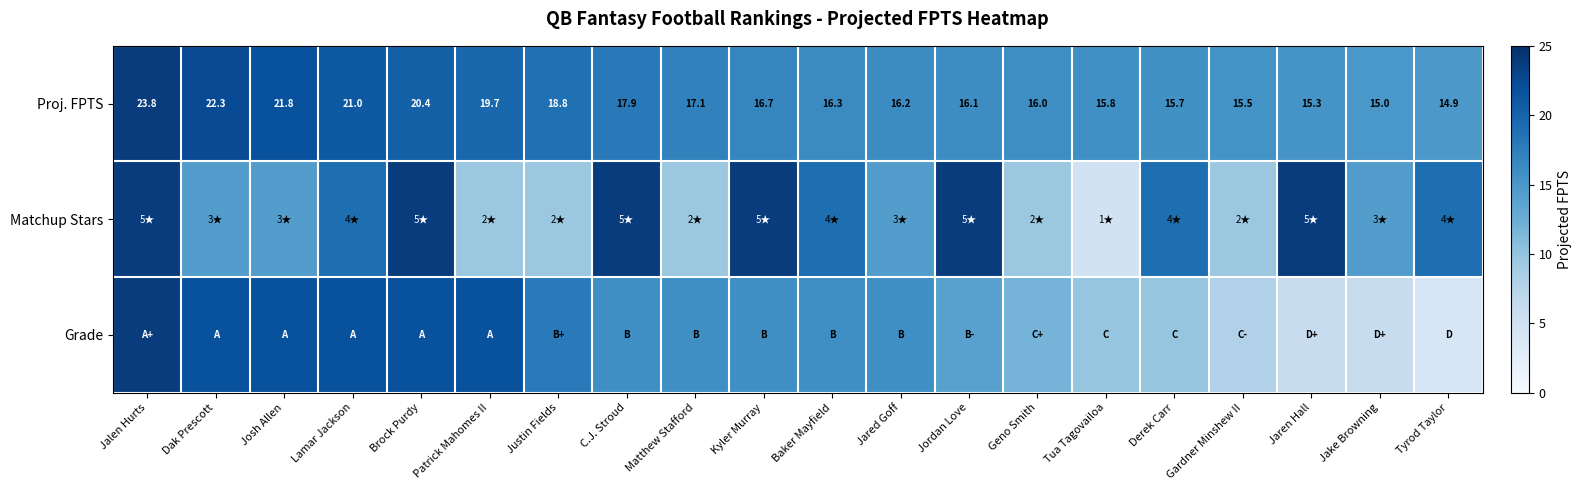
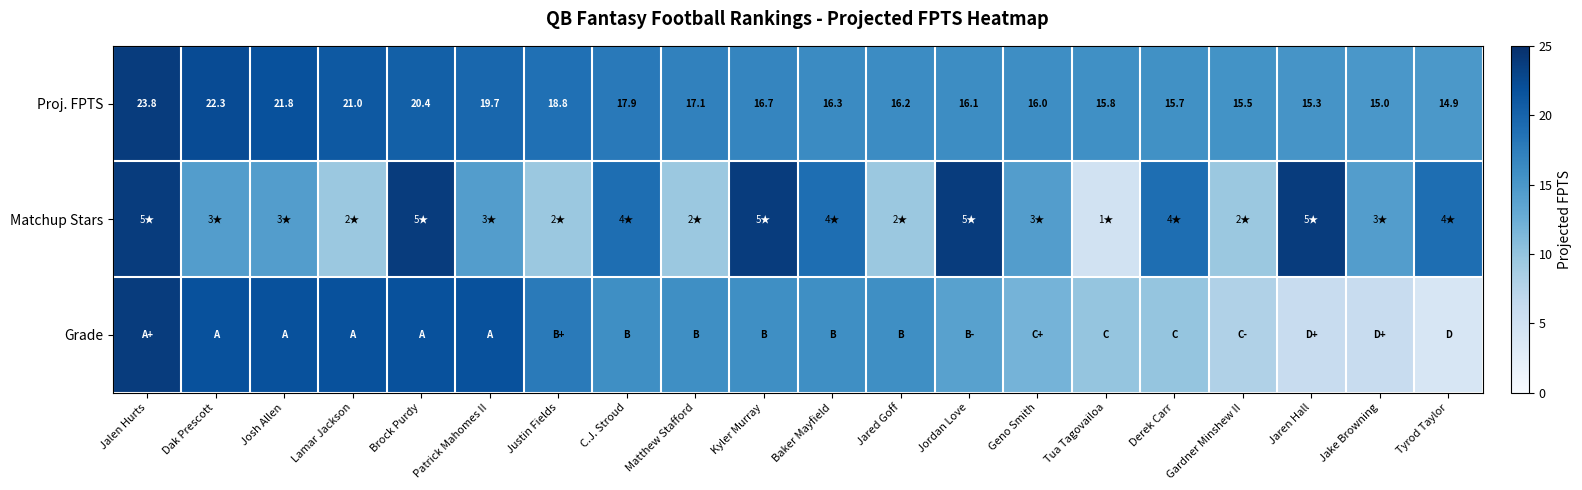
  {
    "Proj. FPTS": {
      "Jalen Hurts": "23.8",
      "Dak Prescott": "22.3",
      "Josh Allen": "21.8",
      "Lamar Jackson": "21.0",
      "Brock Purdy": "20.4",
      "Patrick Mahomes II": "19.7",
      "Justin Fields": "18.8",
      "C.J. Stroud": "17.9",
      "Matthew Stafford": "17.1",
      "Kyler Murray": "16.7",
      "Baker Mayfield": "16.3",
      "Jared Goff": "16.2",
      "Jordan Love": "16.1",
      "Geno Smith": "16.0",
      "Tua Tagovailoa": "15.8",
      "Derek Carr": "15.7",
      "Gardner Minshew II": "15.5",
      "Jaren Hall": "15.3",
      "Jake Browning": "15.0",
      "Tyrod Taylor": "14.9"
    },
    "Matchup Stars": {
      "Jalen Hurts": "5★",
      "Dak Prescott": "3★",
      "Josh Allen": "3★",
-     "Lamar Jackson": "4★",
+     "Lamar Jackson": "2★",
      "Brock Purdy": "5★",
-     "Patrick Mahomes II": "2★",
+     "Patrick Mahomes II": "3★",
      "Justin Fields": "2★",
-     "C.J. Stroud": "5★",
+     "C.J. Stroud": "4★",
      "Matthew Stafford": "2★",
      "Kyler Murray": "5★",
      "Baker Mayfield": "4★",
-     "Jared Goff": "3★",
+     "Jared Goff": "2★",
      "Jordan Love": "5★",
-     "Geno Smith": "2★",
+     "Geno Smith": "3★",
      "Tua Tagovailoa": "1★",
      "Derek Carr": "4★",
      "Gardner Minshew II": "2★",
      "Jaren Hall": "5★",
      "Jake Browning": "3★",
      "Tyrod Taylor": "4★"
    }
  }
